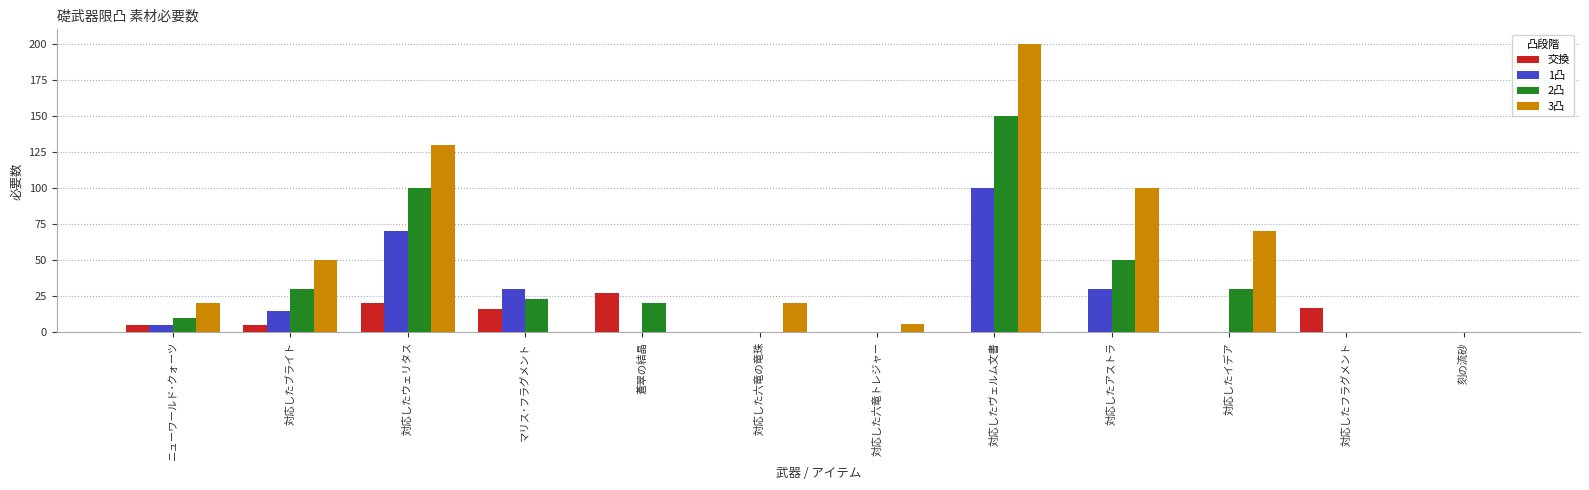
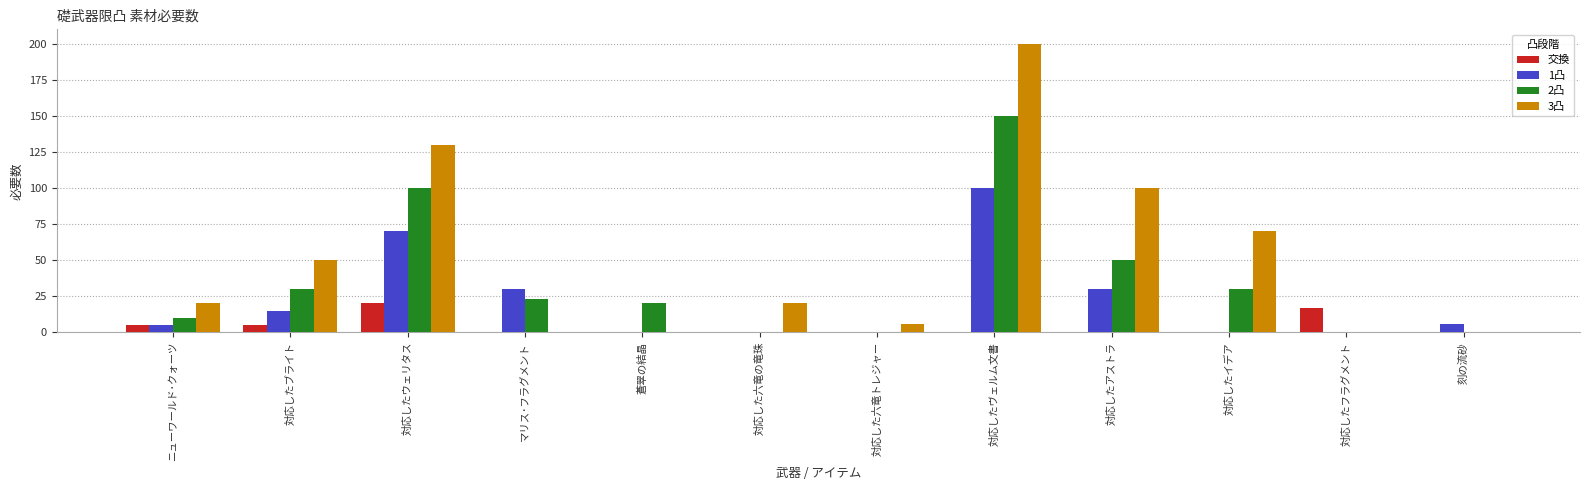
  {
    "交換": {
      "ニューワールド･クォーツ": 5,
      "対応したブライト": 5,
      "対応したウェリタス": 20,
-     "マリス･フラグメント": 16,
-     "蒼翠の結晶": 27,
+     "マリス･フラグメント": 0,
+     "蒼翠の結晶": 0,
      "対応した六竜の竜珠": 0,
      "対応した六竜トレジャー": 0,
      "対応したヴェルム文書": 0,
      "対応したアストラ": 0,
      "対応したイデア": 0,
      "対応したフラグメント": 17,
      "刻の流砂": 0
    },
    "1凸": {
      "ニューワールド･クォーツ": 5,
      "対応したブライト": 15,
      "対応したウェリタス": 70,
      "マリス･フラグメント": 30,
      "蒼翠の結晶": 0,
      "対応した六竜の竜珠": 0,
      "対応した六竜トレジャー": 0,
      "対応したヴェルム文書": 100,
      "対応したアストラ": 30,
      "対応したイデア": 0,
      "対応したフラグメント": 0,
-     "刻の流砂": 0
+     "刻の流砂": 6
    },
    "2凸": {
      "ニューワールド･クォーツ": 10,
      "対応したブライト": 30,
      "対応したウェリタス": 100,
      "マリス･フラグメント": 23,
      "蒼翠の結晶": 20,
      "対応した六竜の竜珠": 0,
      "対応した六竜トレジャー": 0,
      "対応したヴェルム文書": 150,
      "対応したアストラ": 50,
      "対応したイデア": 30,
      "対応したフラグメント": 0,
      "刻の流砂": 0
    },
    "3凸": {
      "ニューワールド･クォーツ": 20,
      "対応したブライト": 50,
      "対応したウェリタス": 130,
      "マリス･フラグメント": 0,
      "蒼翠の結晶": 0,
      "対応した六竜の竜珠": 20,
      "対応した六竜トレジャー": 6,
      "対応したヴェルム文書": 200,
      "対応したアストラ": 100,
      "対応したイデア": 70,
      "対応したフラグメント": 0,
      "刻の流砂": 0
    }
  }
